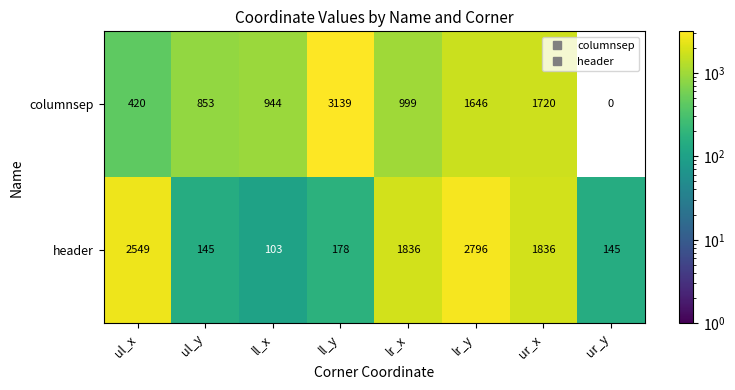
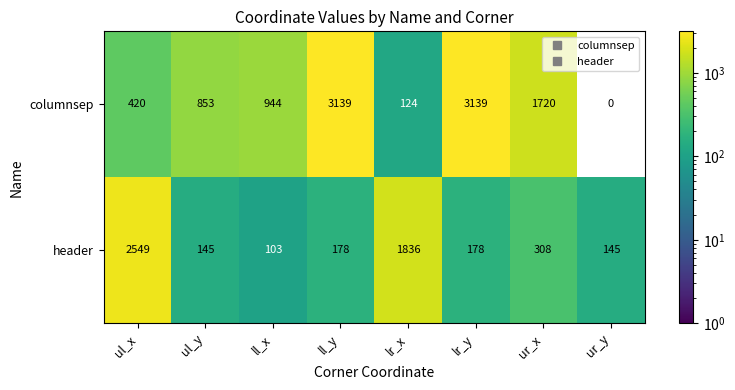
  {
    "columnsep": {
      "ul_x": 420,
      "ul_y": 853,
      "ll_x": 944,
      "ll_y": 3139,
-     "lr_x": 999,
-     "lr_y": 1646,
+     "lr_x": 124,
+     "lr_y": 3139,
      "ur_x": 1720,
      "ur_y": 0
    },
    "header": {
      "ul_x": 2549,
      "ul_y": 145,
      "ll_x": 103,
      "ll_y": 178,
      "lr_x": 1836,
-     "lr_y": 2796,
-     "ur_x": 1836,
+     "lr_y": 178,
+     "ur_x": 308,
      "ur_y": 145
    }
  }
